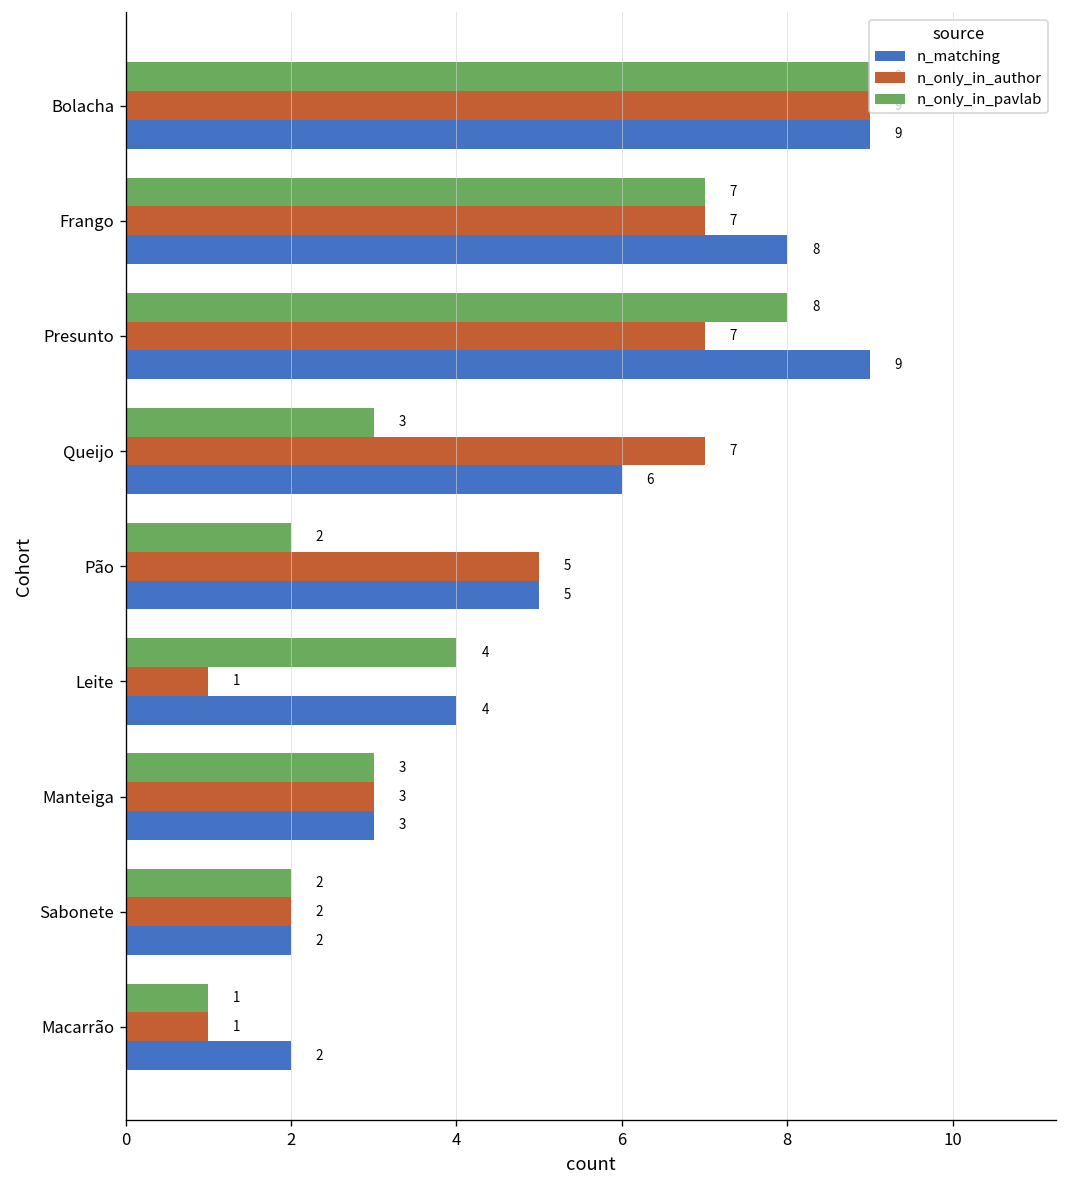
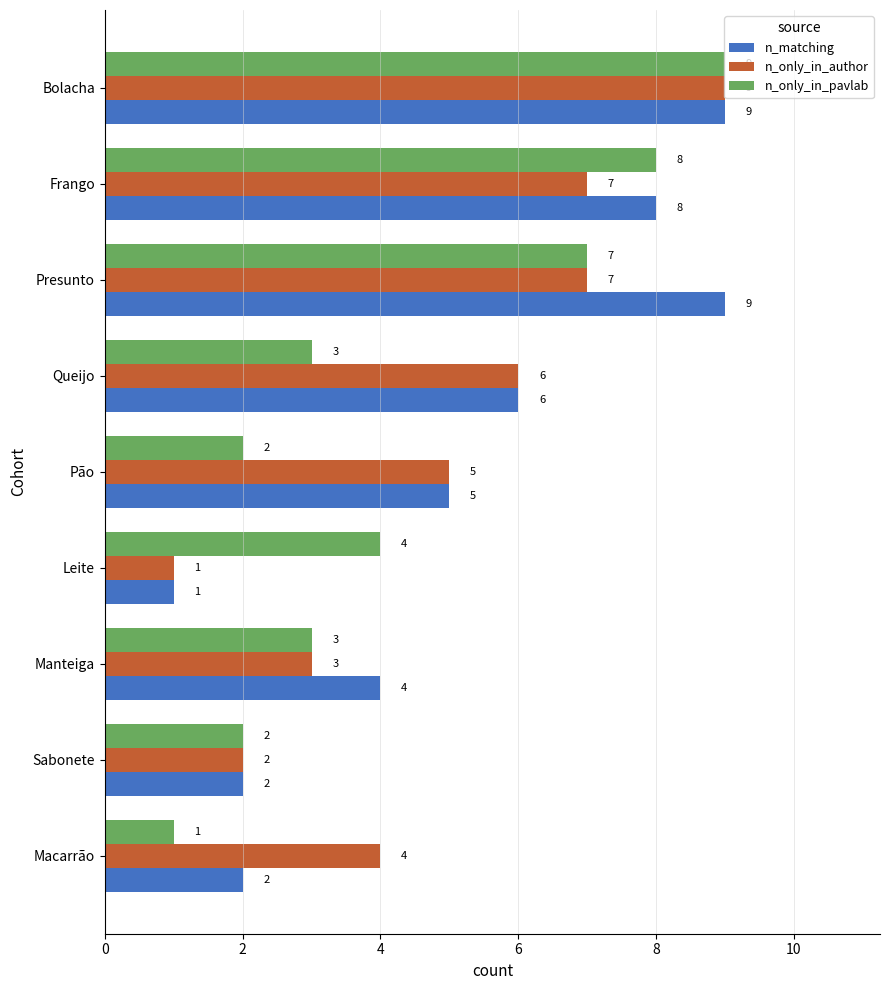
  {
    "n_matching": {
      "Bolacha": 9,
      "Frango": 8,
      "Presunto": 9,
      "Queijo": 6,
      "Pão": 5,
-     "Leite": 4,
-     "Manteiga": 3,
+     "Leite": 1,
+     "Manteiga": 4,
      "Sabonete": 2,
      "Macarrão": 2
    },
    "n_only_in_author": {
      "Frango": 7,
      "Presunto": 7,
-     "Queijo": 7,
+     "Queijo": 6,
      "Pão": 5,
      "Leite": 1,
      "Manteiga": 3,
      "Sabonete": 2,
-     "Macarrão": 1
+     "Macarrão": 4
    },
    "n_only_in_pavlab": {
-     "Frango": 7,
-     "Presunto": 8,
+     "Frango": 8,
+     "Presunto": 7,
      "Queijo": 3,
      "Pão": 2,
      "Leite": 4,
      "Manteiga": 3,
      "Sabonete": 2,
      "Macarrão": 1
    }
  }
